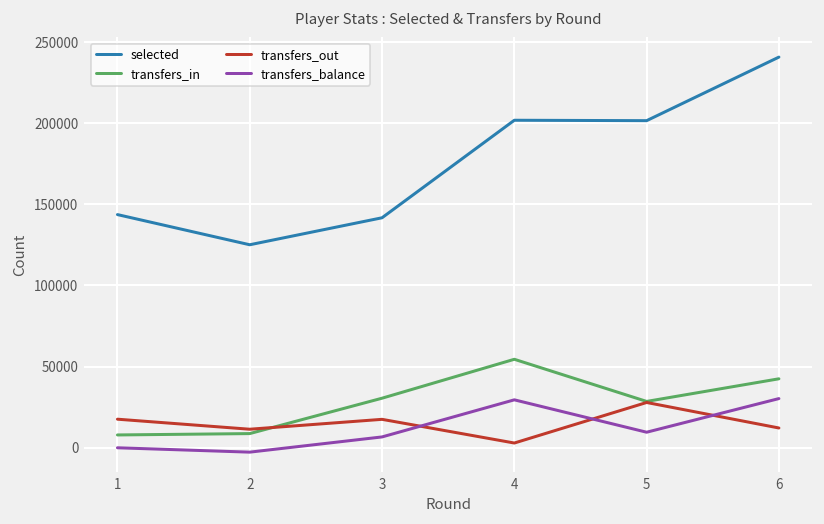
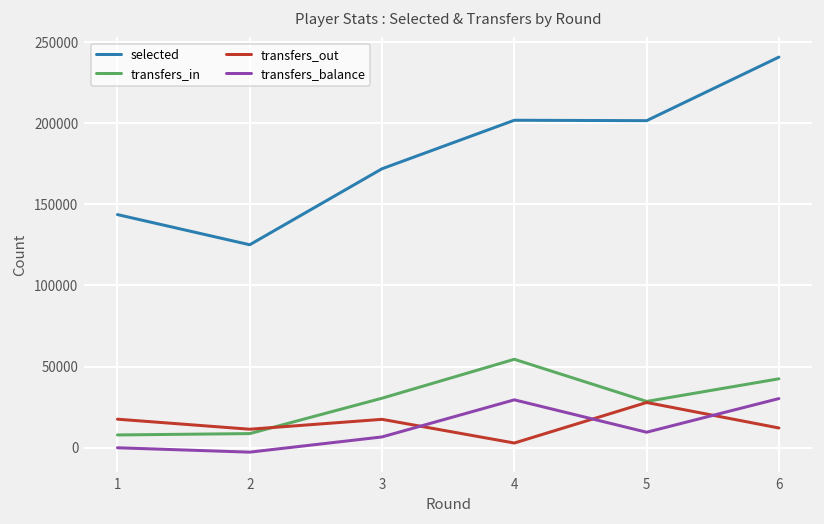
  {
    "selected": {
      "1": 144000,
      "2": 125000,
-     "3": 142000,
+     "3": 172000,
      "4": 202000,
      "5": 202000,
      "6": 241000
    },
    "transfers_in": {
      "1": 8000,
      "2": 9000,
      "3": 31000,
      "4": 55000,
      "6": 43000
    },
    "transfers_out": {
      "1": 18000,
      "2": 11000,
      "3": 18000,
      "4": 3000,
      "6": 12000
    },
    "transfers_balance": {
      "1": 0,
      "2": -3000,
      "3": 7000,
      "4": 30000,
      "5": 10000,
      "6": 30000
    }
  }
